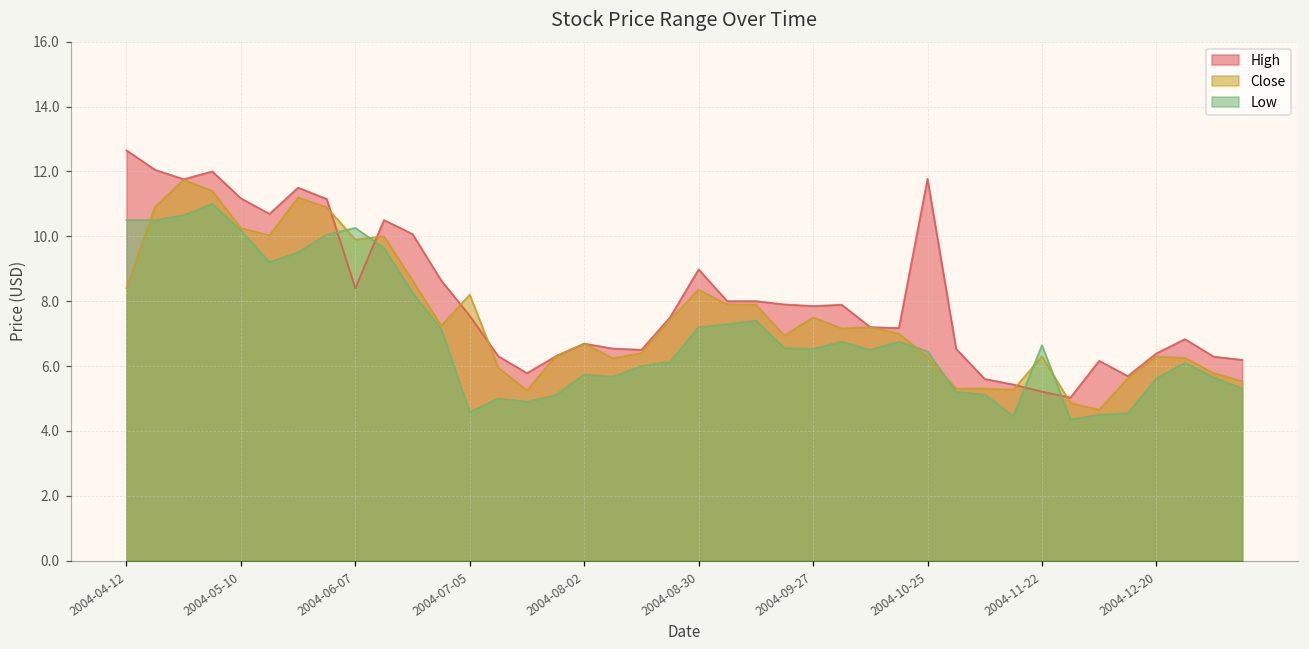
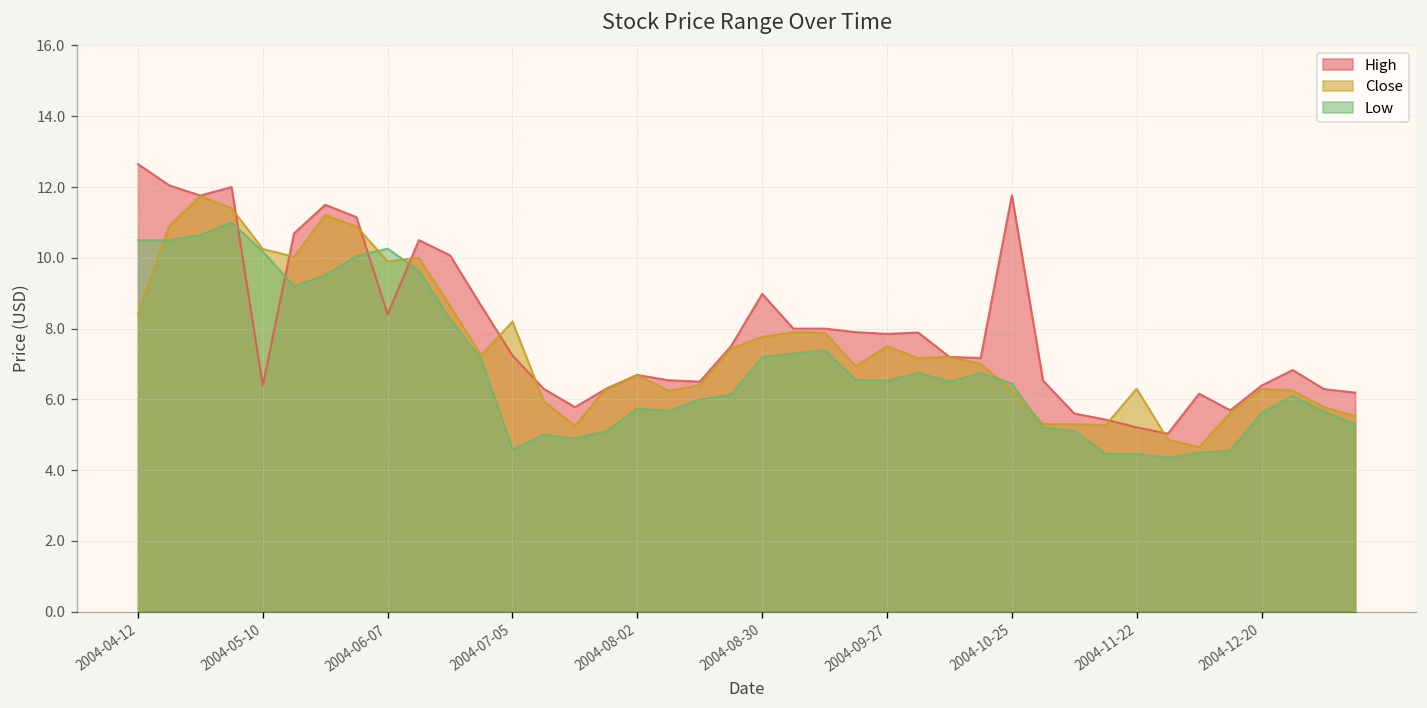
  {
    "High": {
      "2004-04-12": 12.7,
-     "2004-05-10": 11.2,
+     "2004-05-10": 6.4,
      "2004-06-07": 8.4,
-     "2004-07-05": 7.6,
+     "2004-07-05": 7.2,
      "2004-08-30": 9.0,
      "2004-09-27": 7.9,
      "2004-10-25": 11.8,
      "2004-11-22": 5.2,
      "2004-12-20": 6.4
    },
    "Close": {
      "2004-04-12": 8.4,
      "2004-06-07": 9.9,
      "2004-07-05": 8.2,
-     "2004-08-30": 8.4,
+     "2004-08-30": 7.8,
      "2004-09-27": 7.5,
      "2004-10-25": 6.3,
      "2004-11-22": 6.3,
      "2004-12-20": 6.3
    },
    "Low": {
      "2004-04-12": 10.5,
      "2004-06-07": 10.3,
      "2004-07-05": 4.6,
      "2004-08-02": 5.7,
      "2004-08-30": 7.2,
      "2004-09-27": 6.5,
      "2004-10-25": 6.5,
-     "2004-11-22": 6.6,
+     "2004-11-22": 4.5,
      "2004-12-20": 5.6
    }
  }
